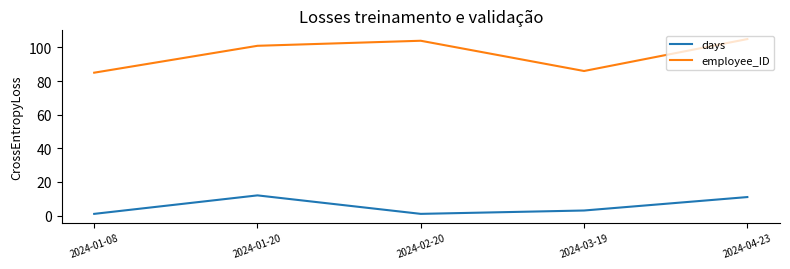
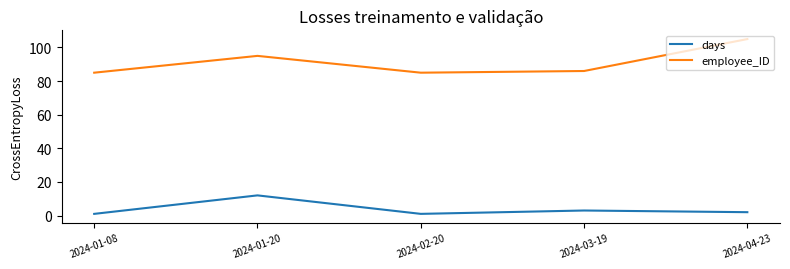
  {
    "days": {
      "2024-01-08": 1,
      "2024-01-20": 12,
      "2024-02-20": 1,
      "2024-03-19": 3,
-     "2024-04-23": 11
+     "2024-04-23": 2
    },
    "employee_ID": {
      "2024-01-08": 85,
-     "2024-01-20": 101,
-     "2024-02-20": 104,
+     "2024-01-20": 95,
+     "2024-02-20": 85,
      "2024-03-19": 86
    }
  }
